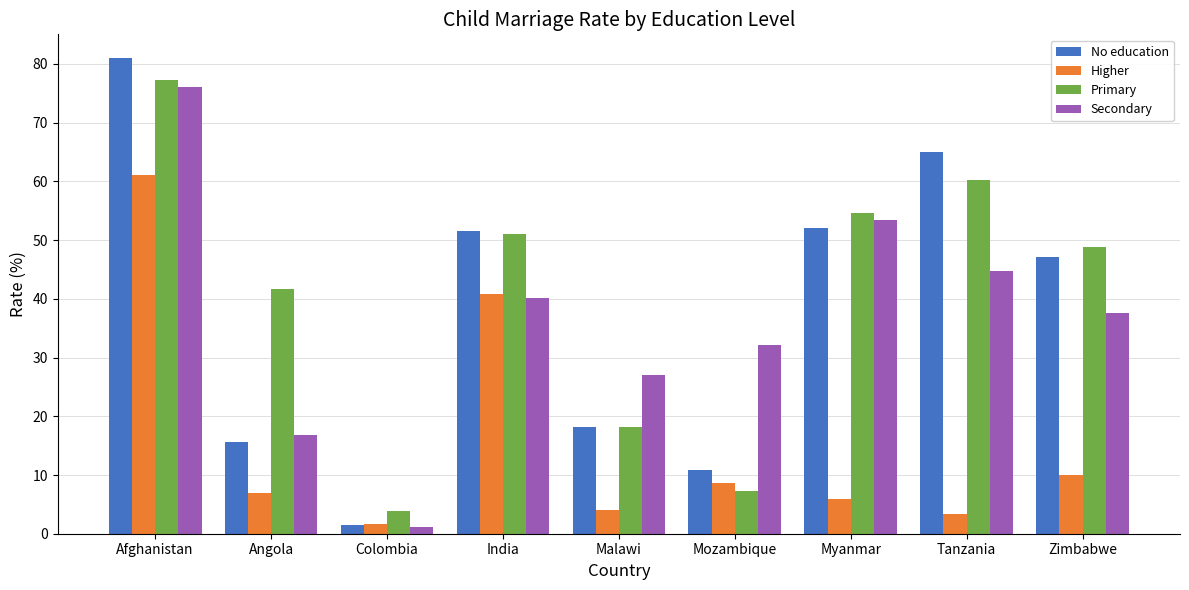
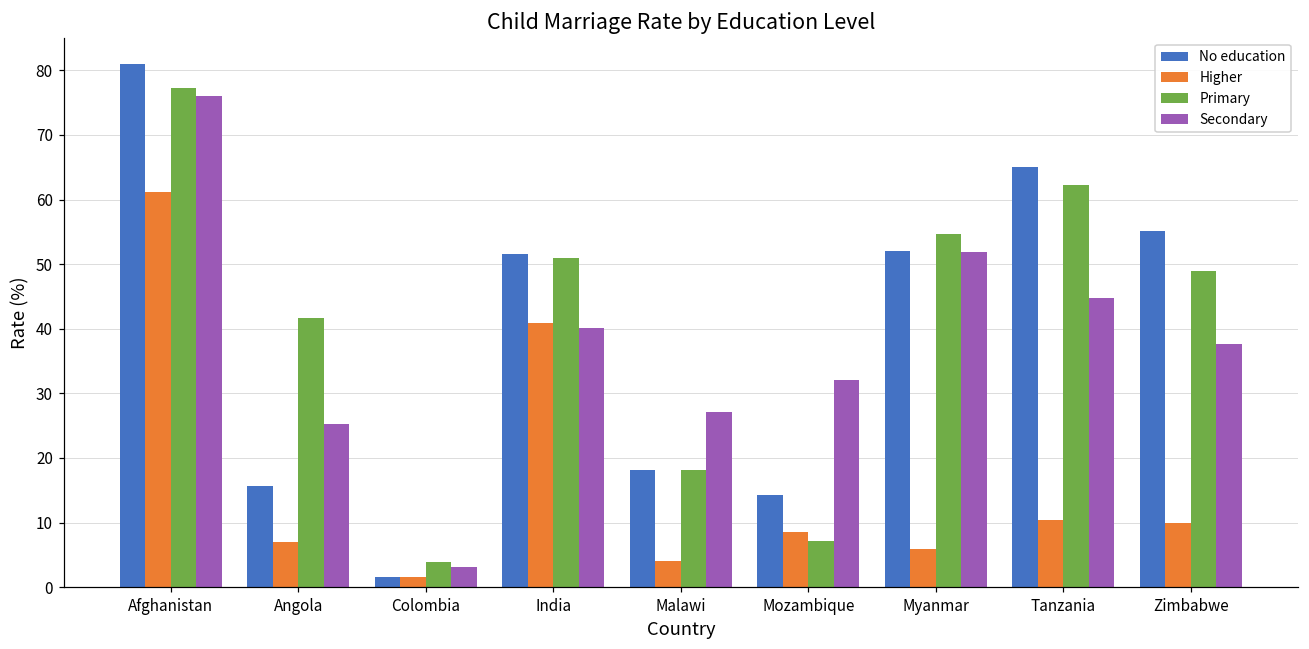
  {
    "No education": {
      "Afghanistan": 81,
      "Angola": 16,
      "Colombia": 2,
      "India": 52,
      "Malawi": 18,
-     "Mozambique": 11,
+     "Mozambique": 14,
      "Myanmar": 52,
      "Tanzania": 65,
-     "Zimbabwe": 47
+     "Zimbabwe": 55
    },
    "Higher": {
      "Afghanistan": 61,
      "Angola": 7,
      "Colombia": 2,
      "India": 41,
      "Malawi": 4,
      "Mozambique": 9,
      "Myanmar": 6,
-     "Tanzania": 3,
+     "Tanzania": 10,
      "Zimbabwe": 10
    },
    "Primary": {
      "Afghanistan": 77,
      "Angola": 42,
      "Colombia": 4,
      "India": 51,
      "Malawi": 18,
      "Mozambique": 7,
      "Myanmar": 55,
-     "Tanzania": 60,
+     "Tanzania": 62,
      "Zimbabwe": 49
    },
    "Secondary": {
      "Afghanistan": 76,
-     "Angola": 17,
-     "Colombia": 1,
+     "Angola": 25,
+     "Colombia": 3,
      "India": 40,
      "Malawi": 27,
      "Mozambique": 32,
-     "Myanmar": 53,
+     "Myanmar": 52,
      "Tanzania": 45,
      "Zimbabwe": 38
    }
  }
